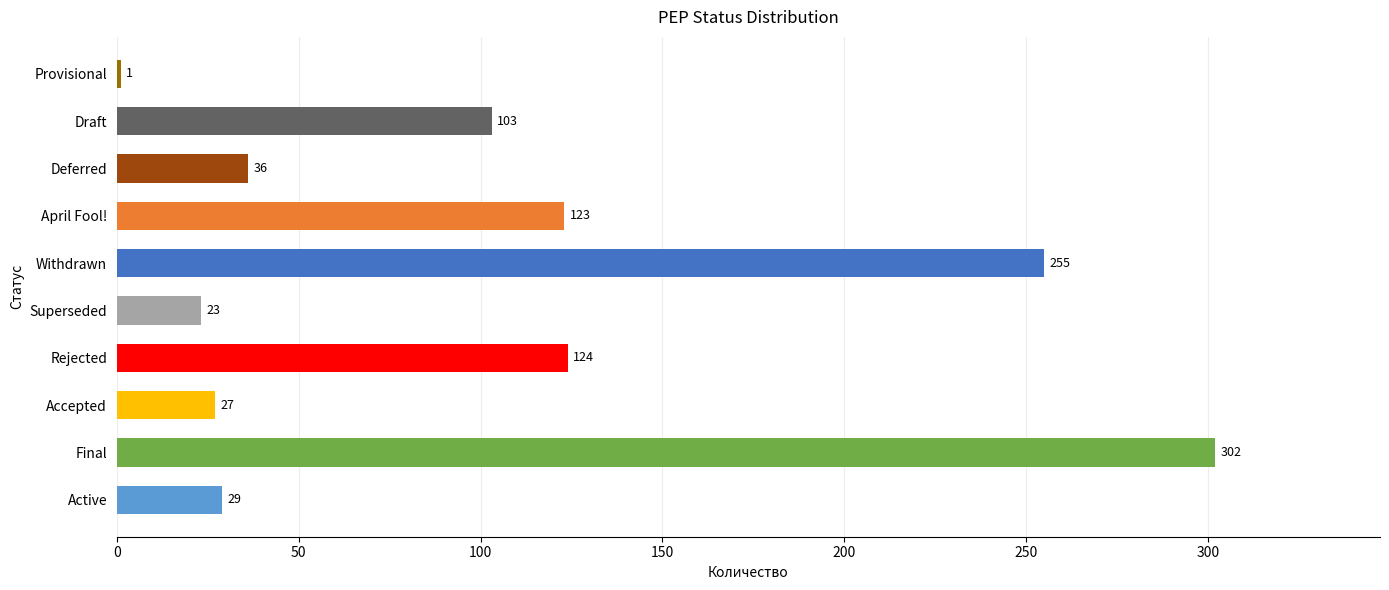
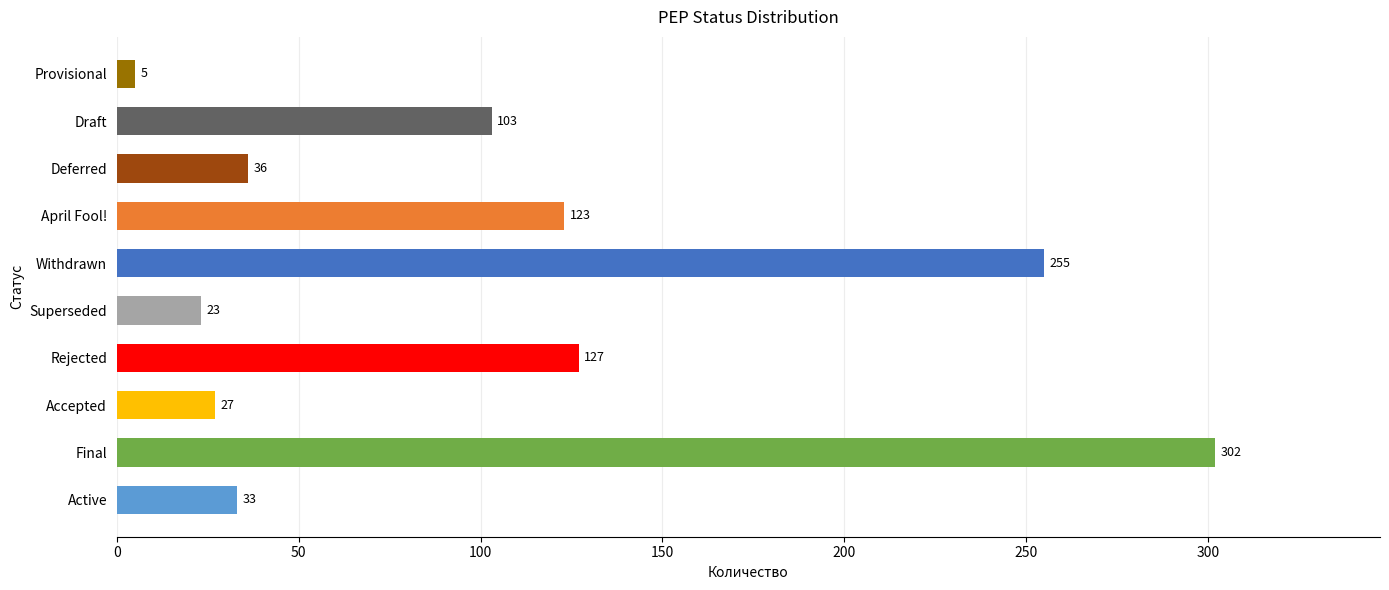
  {
-   "Provisional": 1,
+   "Provisional": 5,
    "Draft": 103,
    "Deferred": 36,
    "April Fool!": 123,
    "Withdrawn": 255,
    "Superseded": 23,
-   "Rejected": 124,
+   "Rejected": 127,
    "Accepted": 27,
    "Final": 302,
-   "Active": 29
+   "Active": 33
  }
